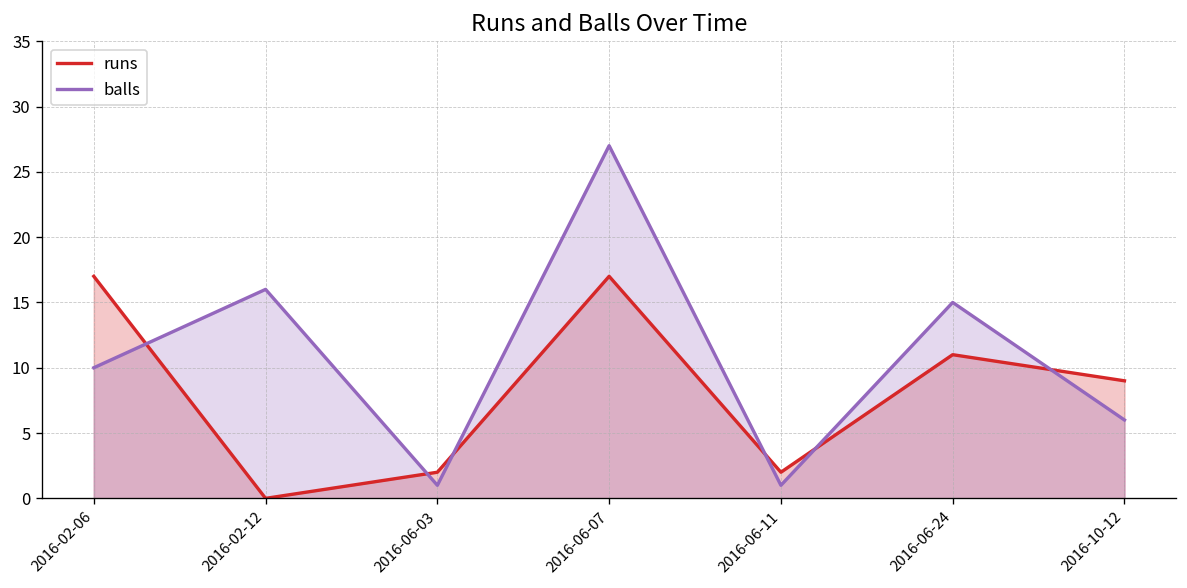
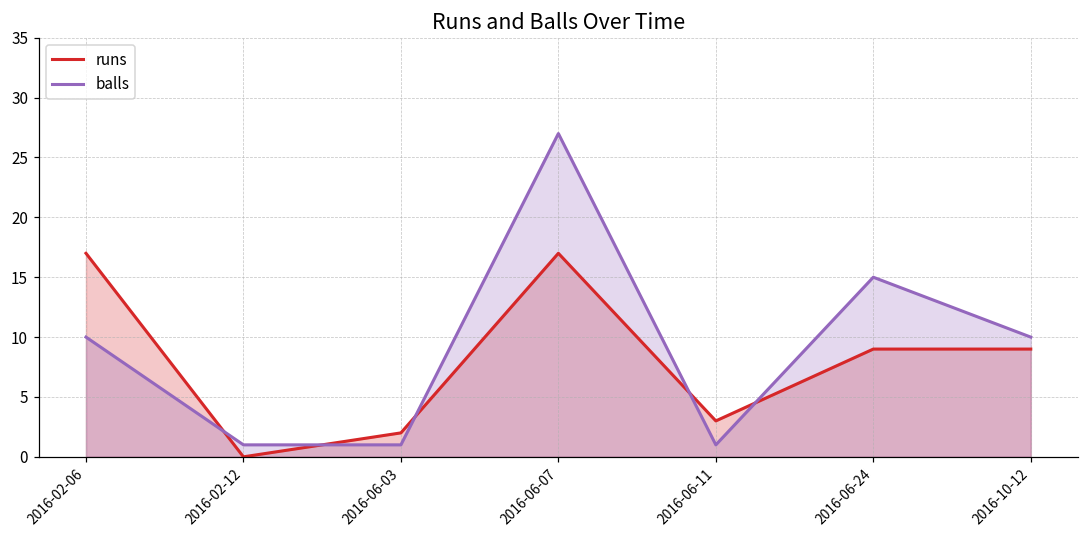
  {
    "runs": {
      "2016-02-06": 17,
      "2016-02-12": 0,
      "2016-06-03": 2,
      "2016-06-07": 17,
-     "2016-06-11": 2,
-     "2016-06-24": 11,
+     "2016-06-11": 3,
+     "2016-06-24": 9,
      "2016-10-12": 9
    },
    "balls": {
      "2016-02-06": 10,
-     "2016-02-12": 16,
+     "2016-02-12": 1,
      "2016-06-03": 1,
      "2016-06-07": 27,
      "2016-06-11": 1,
      "2016-06-24": 15,
-     "2016-10-12": 6
+     "2016-10-12": 10
    }
  }
